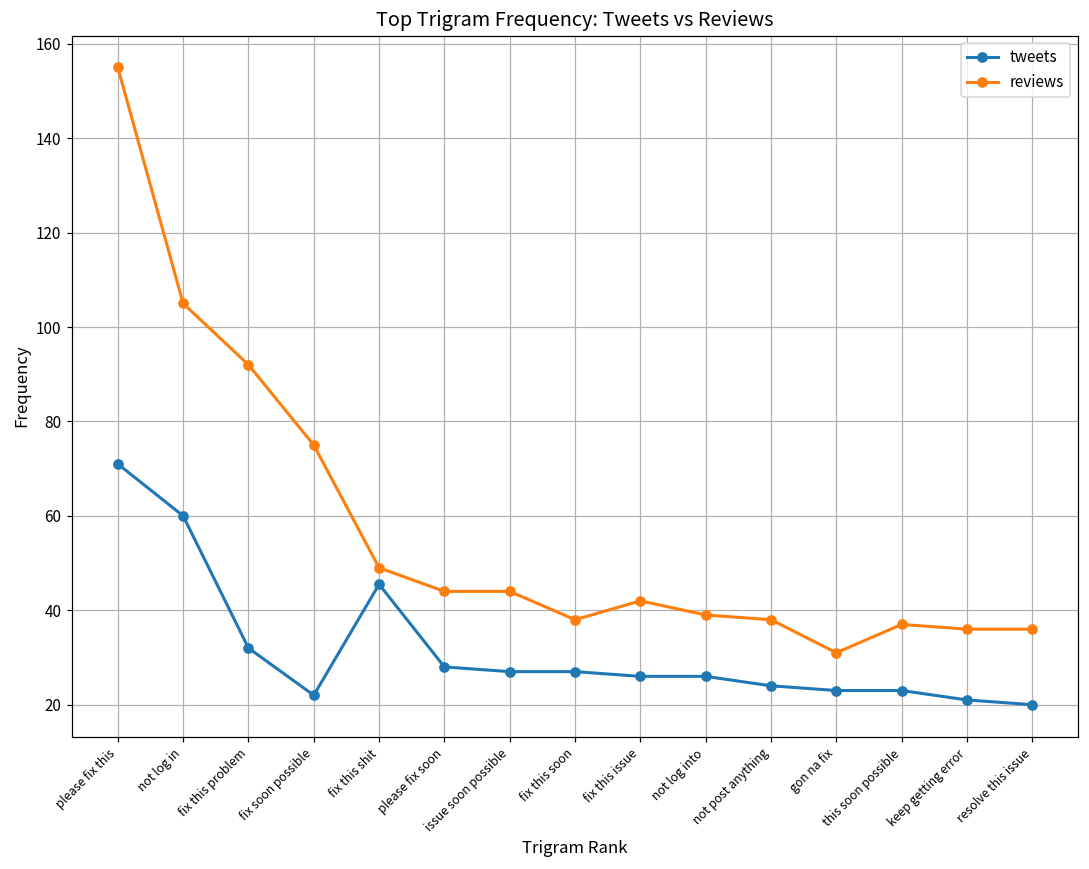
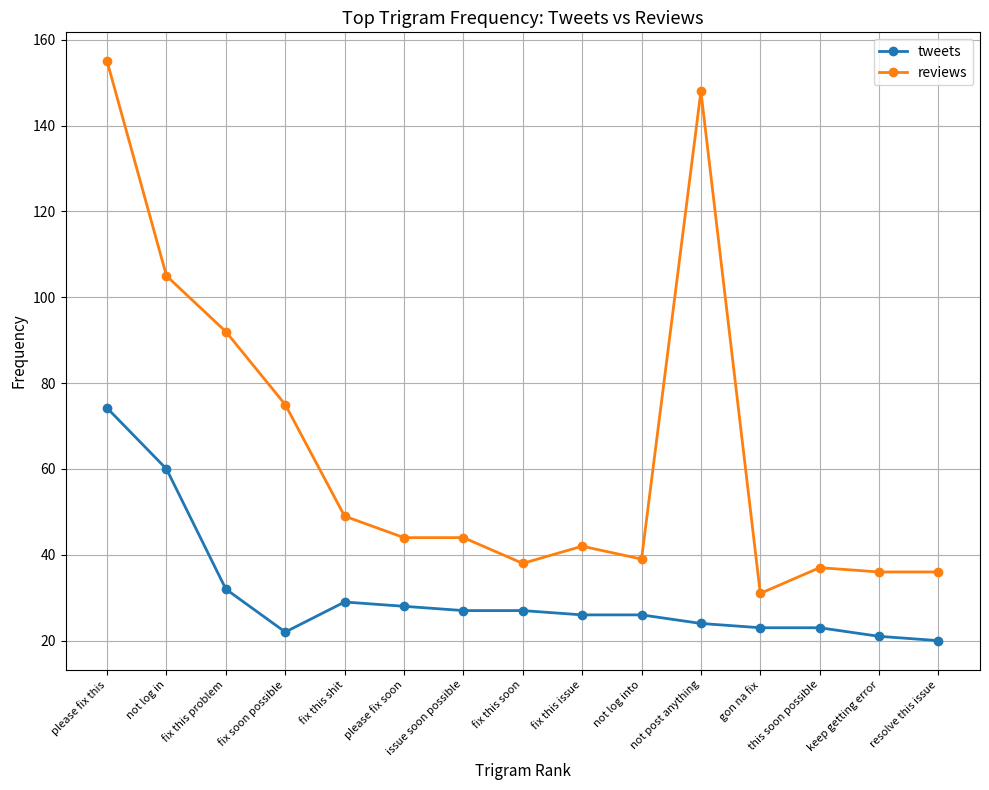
  {
    "tweets": {
-     "please fix this": 71,
+     "please fix this": 74,
      "not log in": 60,
      "fix this problem": 32,
      "fix soon possible": 22,
-     "fix this shit": 46,
+     "fix this shit": 29,
      "please fix soon": 28,
      "issue soon possible": 27,
      "fix this soon": 27,
      "fix this issue": 26,
      "not log into": 26,
      "not post anything": 24,
      "gon na fix": 23,
      "this soon possible": 23,
      "keep getting error": 21,
      "resolve this issue": 20
    },
    "reviews": {
      "please fix this": 155,
      "not log in": 105,
      "fix this problem": 92,
      "fix soon possible": 75,
      "fix this shit": 49,
      "please fix soon": 44,
      "issue soon possible": 44,
      "fix this soon": 38,
      "fix this issue": 42,
      "not log into": 39,
-     "not post anything": 38,
+     "not post anything": 148,
      "gon na fix": 31,
      "this soon possible": 37,
      "keep getting error": 36,
      "resolve this issue": 36
    }
  }
